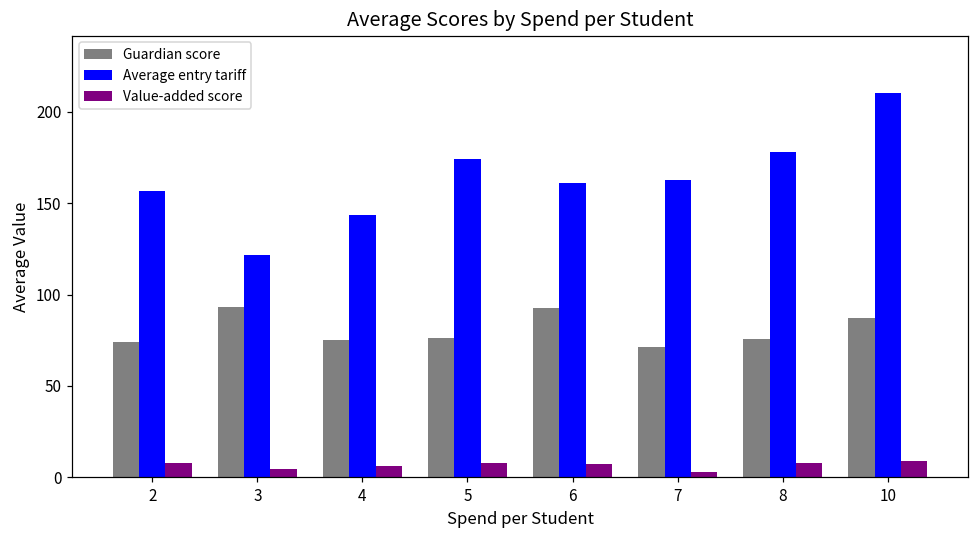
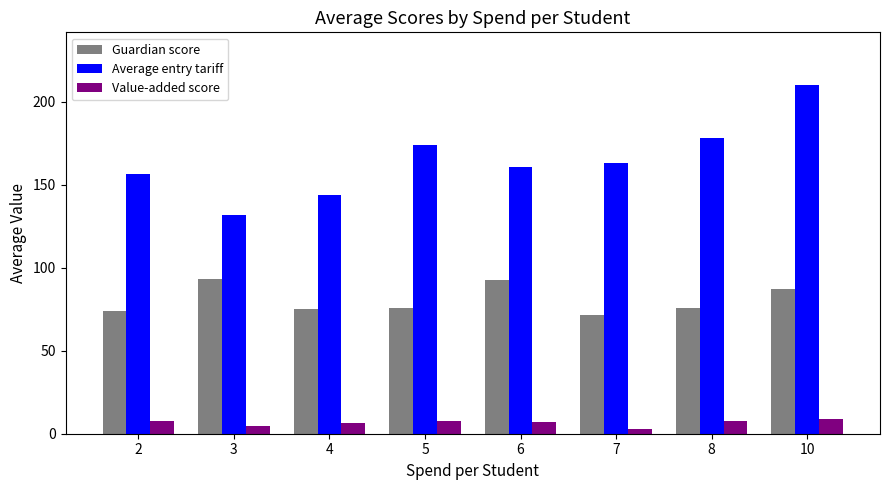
  {
    "Guardian score": {
      "2": 74,
      "3": 93,
      "4": 75,
      "5": 76,
      "6": 93,
      "7": 72,
      "8": 76,
      "10": 87
    },
    "Average entry tariff": {
      "2": 157,
-     "3": 122,
+     "3": 132,
      "4": 144,
      "5": 174,
      "6": 161,
      "7": 163,
      "8": 178,
      "10": 210
    },
    "Value-added score": {
      "2": 8,
      "3": 5,
      "4": 6,
      "5": 8,
      "6": 7,
      "7": 3,
      "8": 8,
      "10": 9
    }
  }
